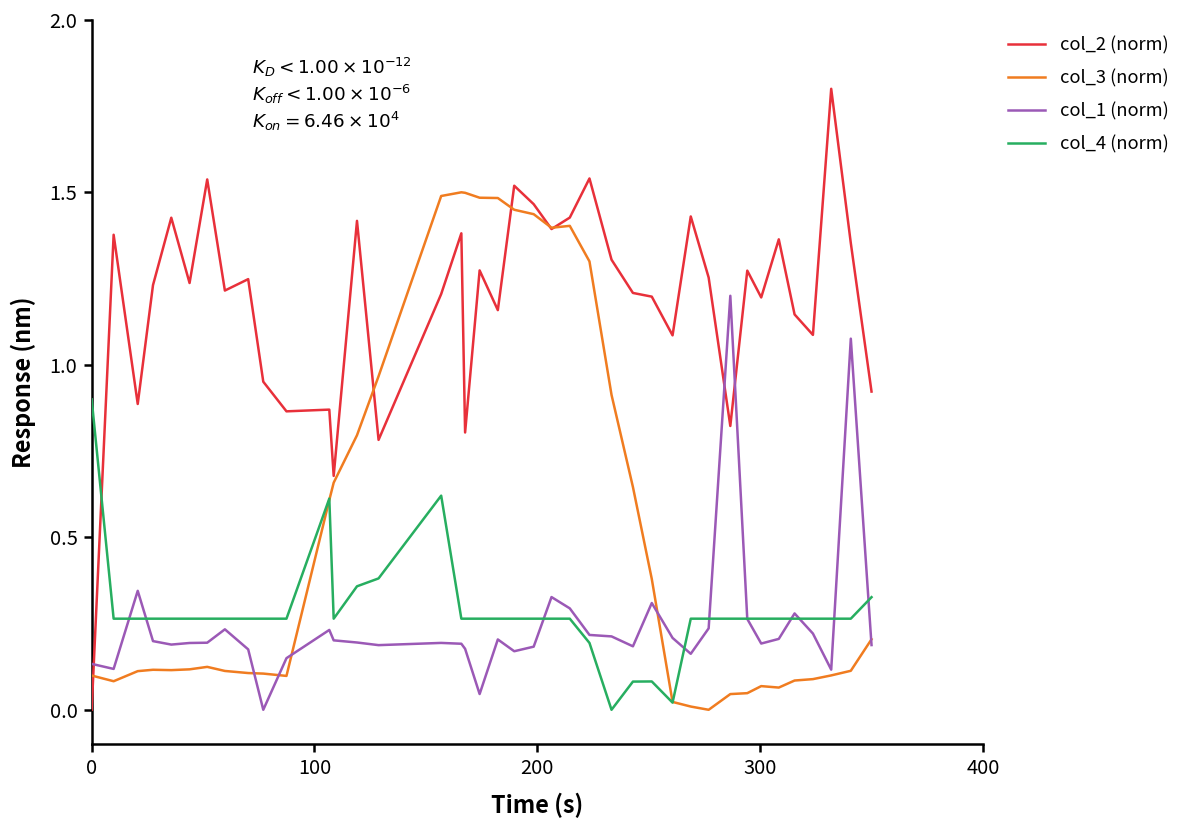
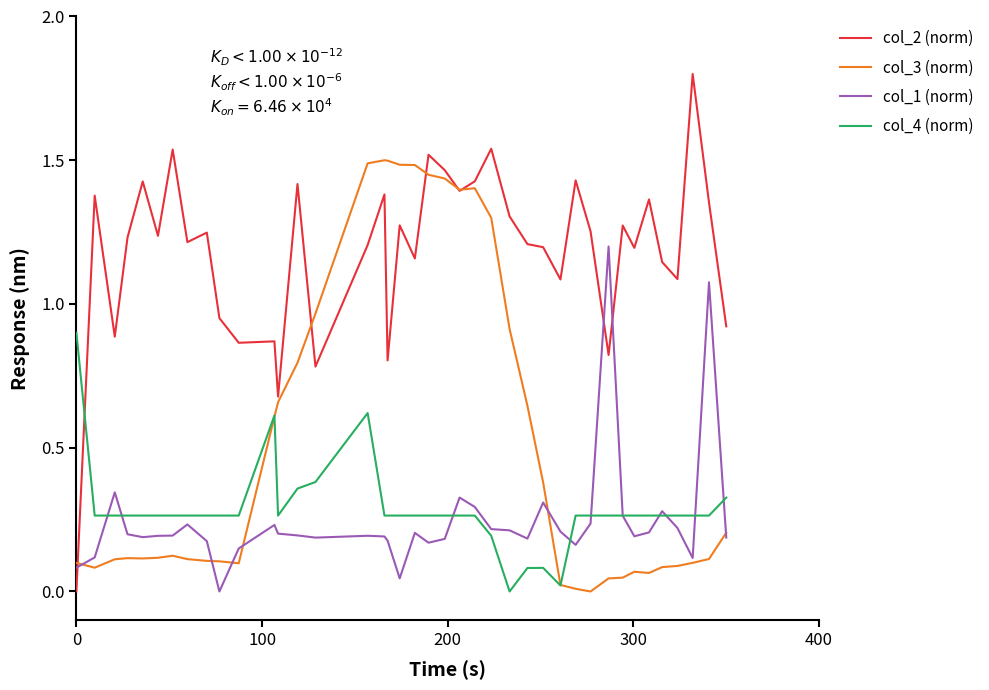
  {
    "col_2 (norm)": {
      "0": 0.00
    },
    "col_3 (norm)": {
      "0": 0.10
    },
    "col_1 (norm)": {
-     "0": 0.13
+     "0": 0.08
    },
    "col_4 (norm)": {
      "0": 0.90
    }
  }
